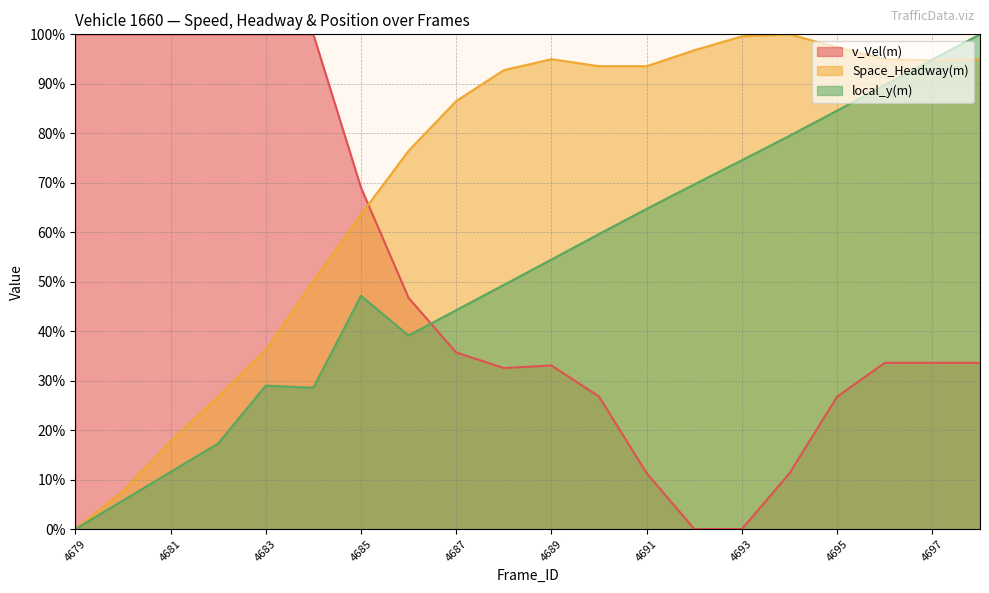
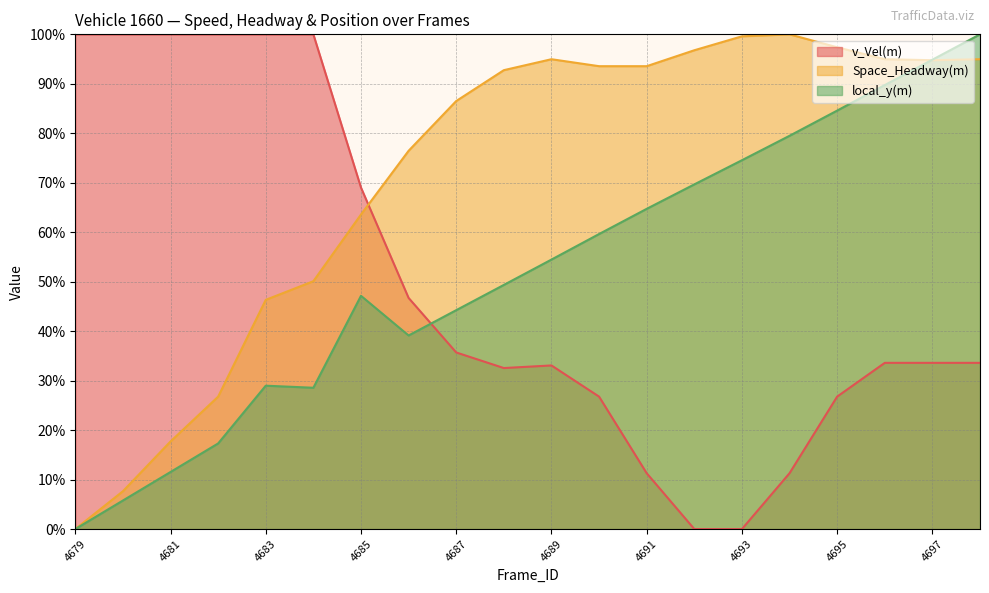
  {
    "v_Vel(m)": {
      "4679": "100%",
      "4681": "100%",
      "4683": "100%",
      "4685": "69%",
      "4687": "36%",
      "4689": "33%",
      "4691": "11%",
      "4693": "0%",
      "4695": "27%",
      "4697": "34%"
    },
    "Space_Headway(m)": {
      "4681": "18%",
-     "4683": "36%",
+     "4683": "46%",
      "4685": "64%",
      "4687": "87%",
      "4689": "95%",
      "4691": "94%",
      "4693": "100%"
    },
    "local_y(m)": {
      "4681": "12%",
      "4683": "29%",
      "4685": "47%",
      "4687": "44%",
      "4689": "54%",
      "4691": "65%",
      "4693": "75%",
      "4695": "85%"
    }
  }
